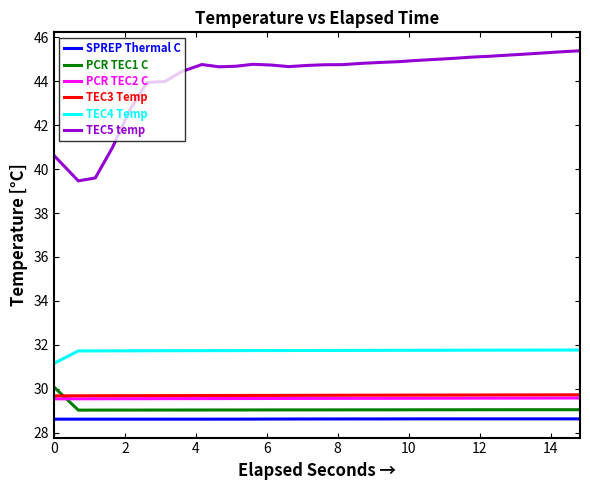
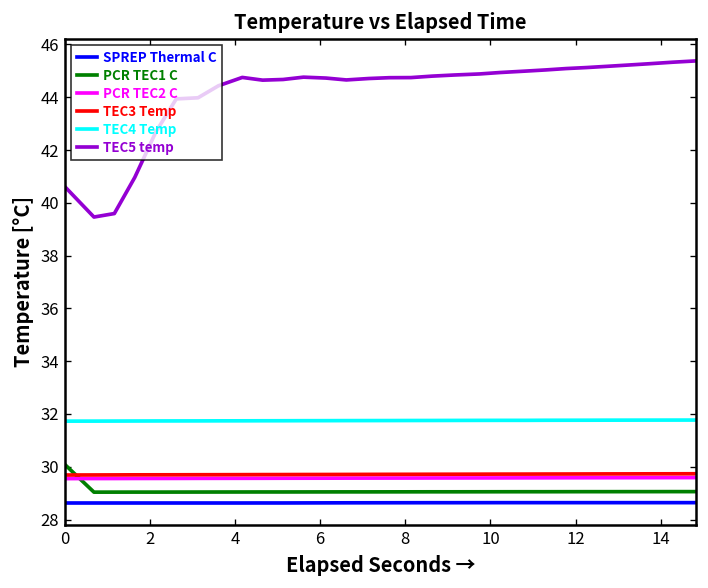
  {
    "SPREP Thermal C": {
      "0": 28.6
    },
    "PCR TEC1 C": {
      "0": 30.1
    },
    "PCR TEC2 C": {
      "0": 29.6
    },
    "TEC3 Temp": {
      "0": 29.7
    },
    "TEC4 Temp": {
-     "0": 31.2
+     "0": 31.7
    },
    "TEC5 temp": {
      "0": 40.6
    }
  }
